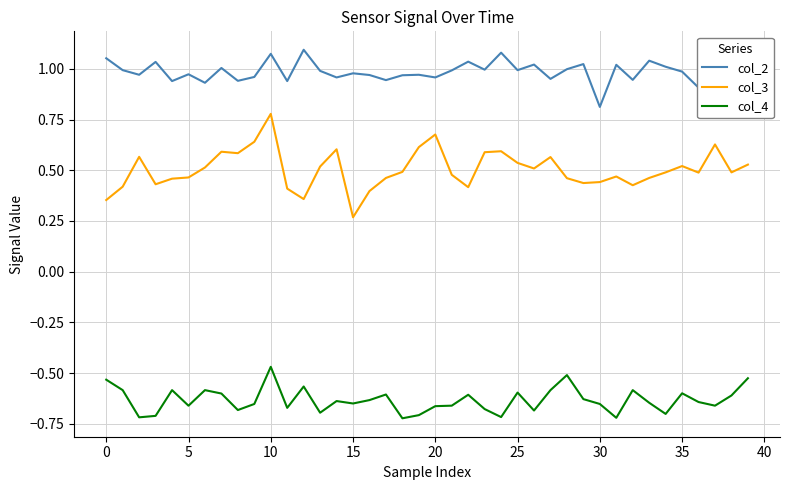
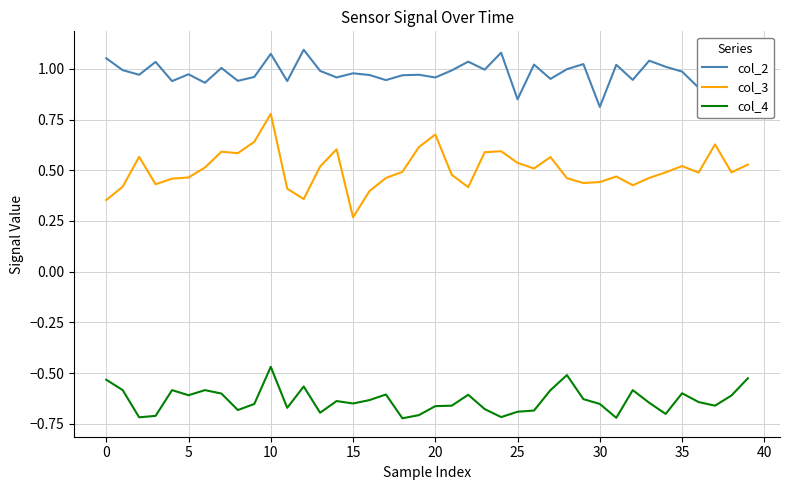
  {
    "col_2": {
      "0": 1.05,
      "5": 0.97,
      "10": 1.07,
      "15": 0.98,
      "20": 0.96,
-     "25": 0.99,
+     "25": 0.85,
      "30": 0.81,
      "35": 0.99
    },
    "col_3": {
      "0": 0.35,
      "5": 0.46,
      "10": 0.78,
      "15": 0.27,
      "20": 0.68,
      "25": 0.54,
      "30": 0.44,
      "35": 0.52
    },
    "col_4": {
      "0": -0.53,
-     "5": -0.66,
+     "5": -0.61,
      "10": -0.47,
      "15": -0.65,
      "20": -0.66,
-     "25": -0.60,
+     "25": -0.69,
      "30": -0.65,
      "35": -0.60
    }
  }
